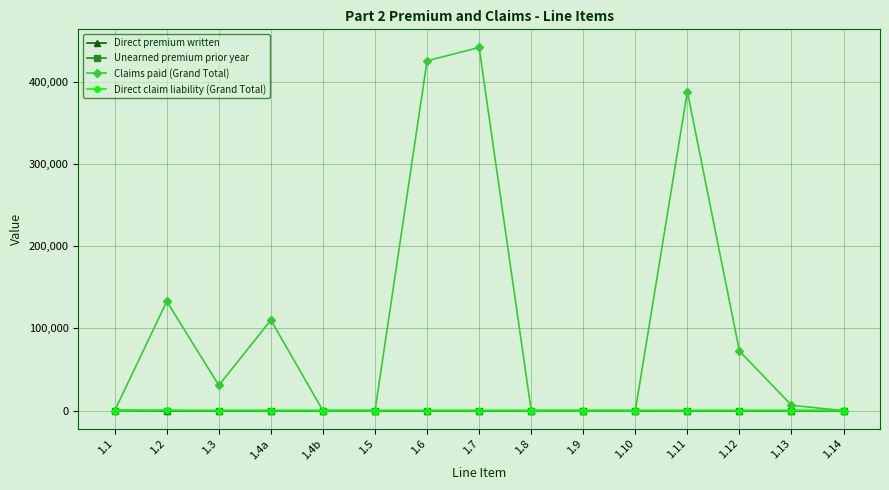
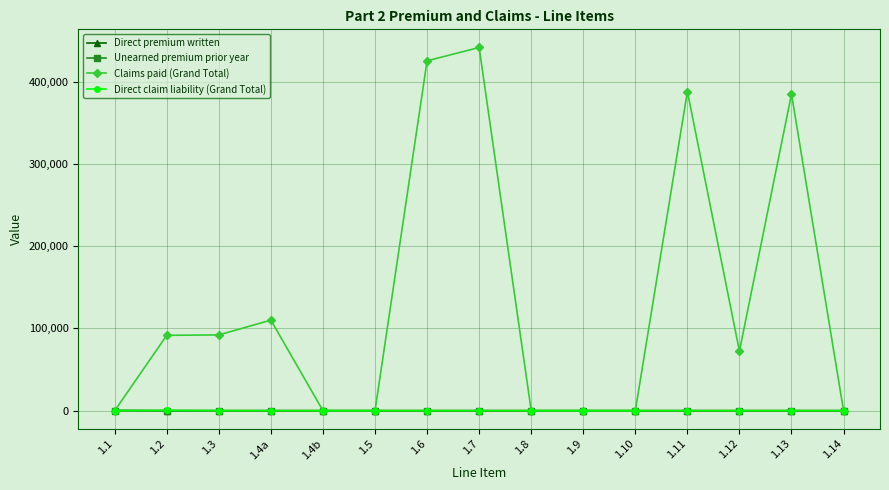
  {
    "Claims paid (Grand Total)": {
-     "1.2": "130,000",
-     "1.3": "30,000",
+     "1.2": "90,000",
+     "1.3": "90,000",
      "1.4a": "110,000",
      "1.6": "430,000",
      "1.7": "440,000",
      "1.11": "390,000",
      "1.12": "70,000",
-     "1.13": "10,000"
+     "1.13": "380,000"
    }
  }
